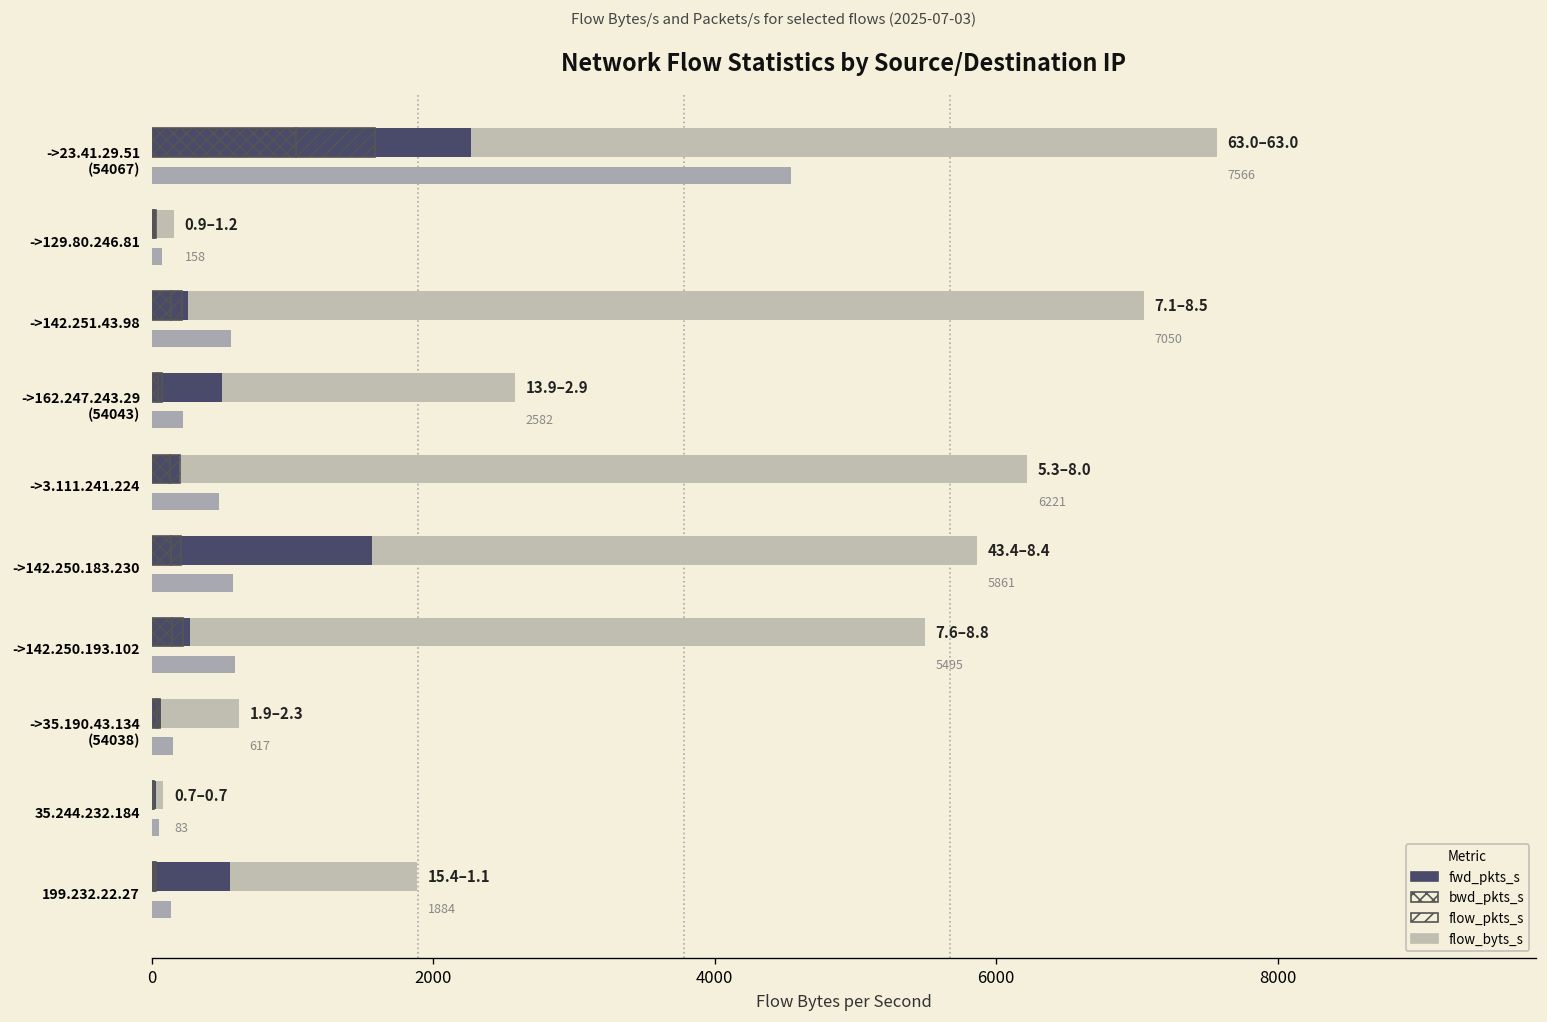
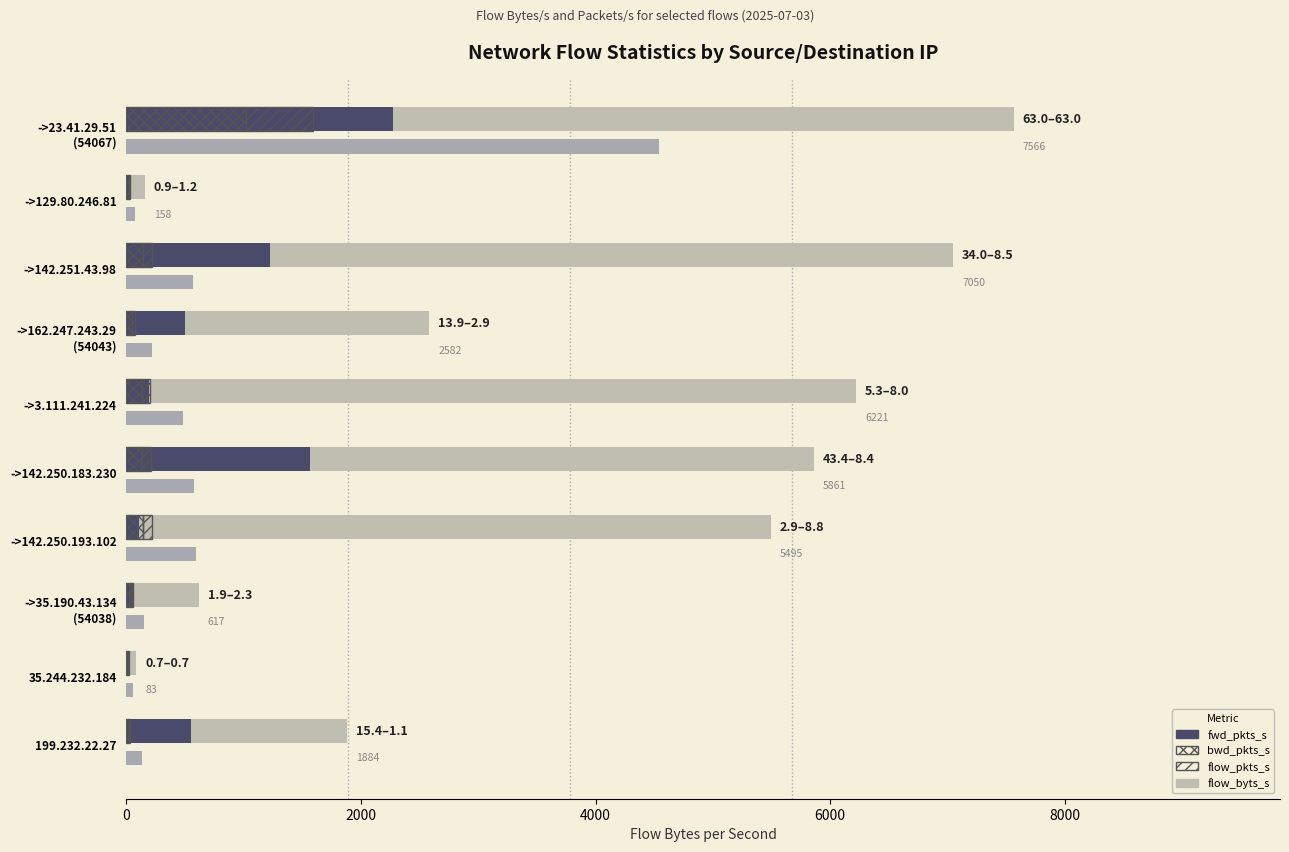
  {
    "fwd_pkts_s": {
-     "->142.251.43.98": 7.1,
-     "->142.250.193.102": 7.6
+     "->142.251.43.98": 34.0,
+     "->142.250.193.102": 2.9
    }
  }
